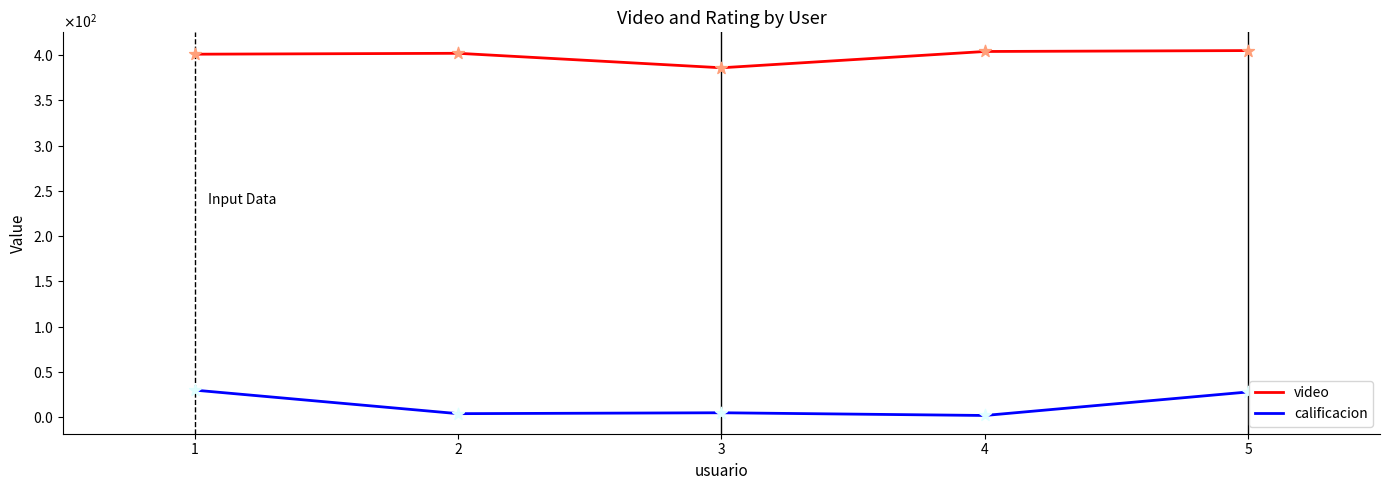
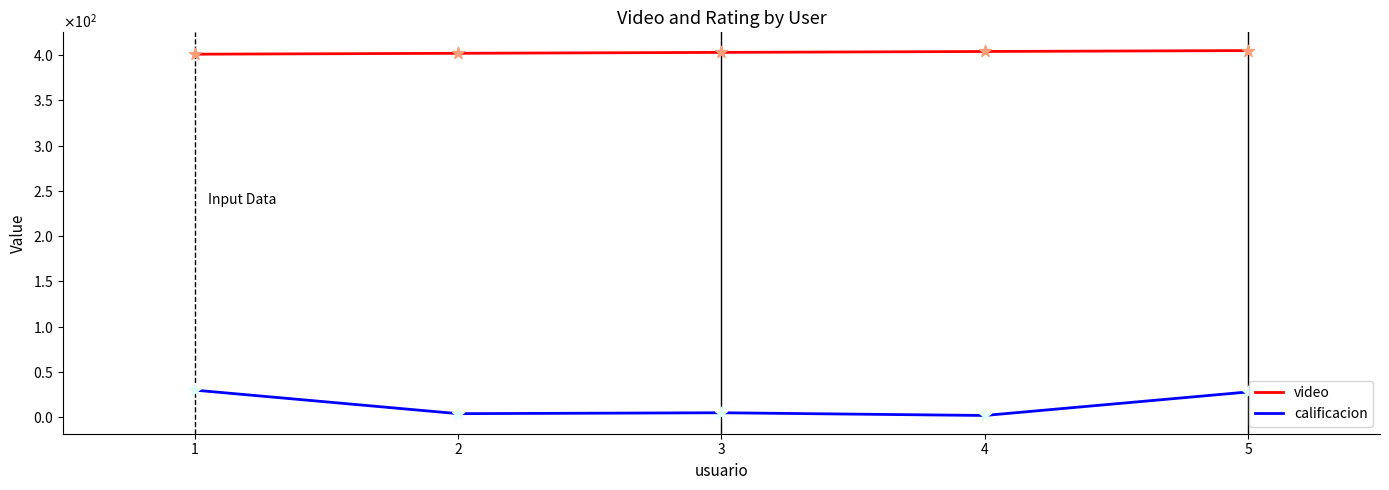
  {
    "video": {
      "1": 400,
      "2": 400,
-     "3": 390,
+     "3": 400,
      "4": 400,
      "5": 410
    },
    "calificacion": {
      "1": 30,
      "2": 0,
      "3": 10,
      "4": 0,
      "5": 30
    }
  }
